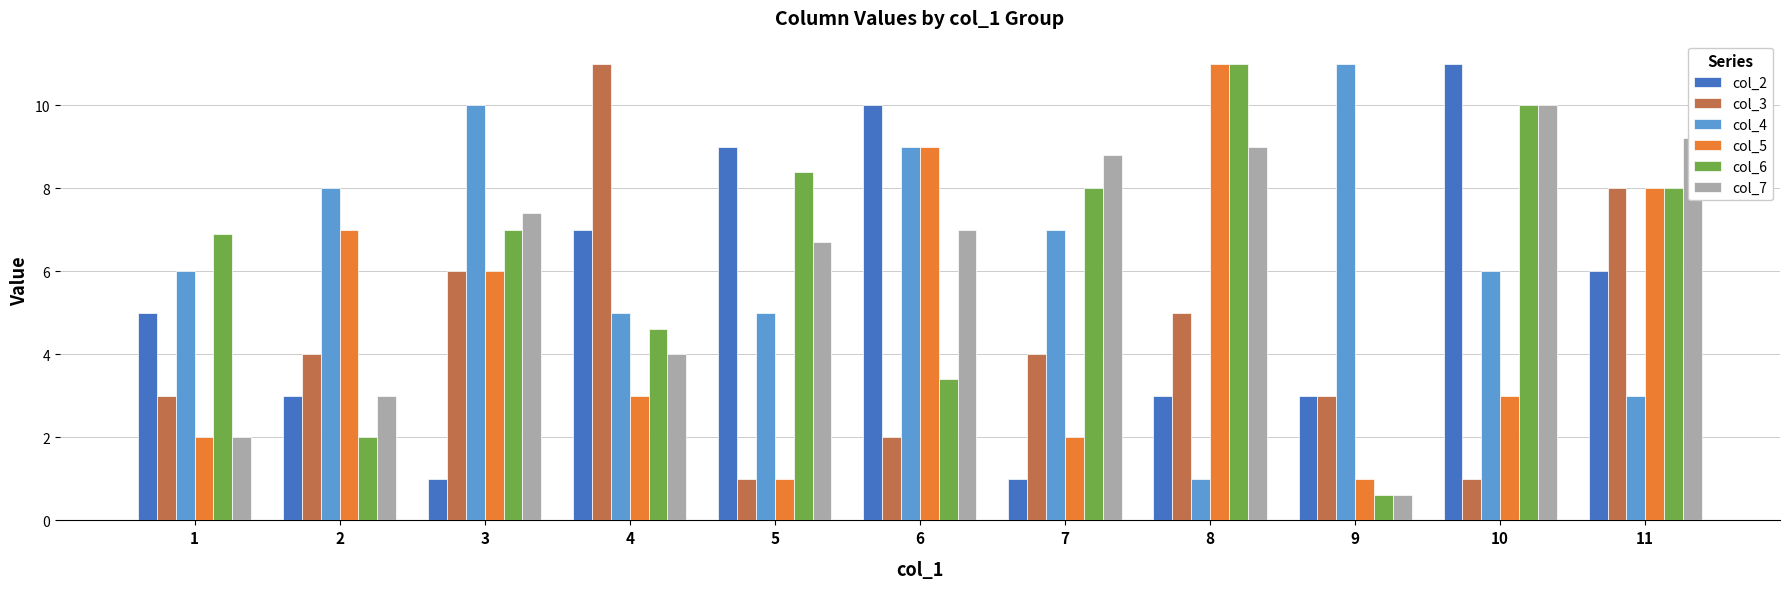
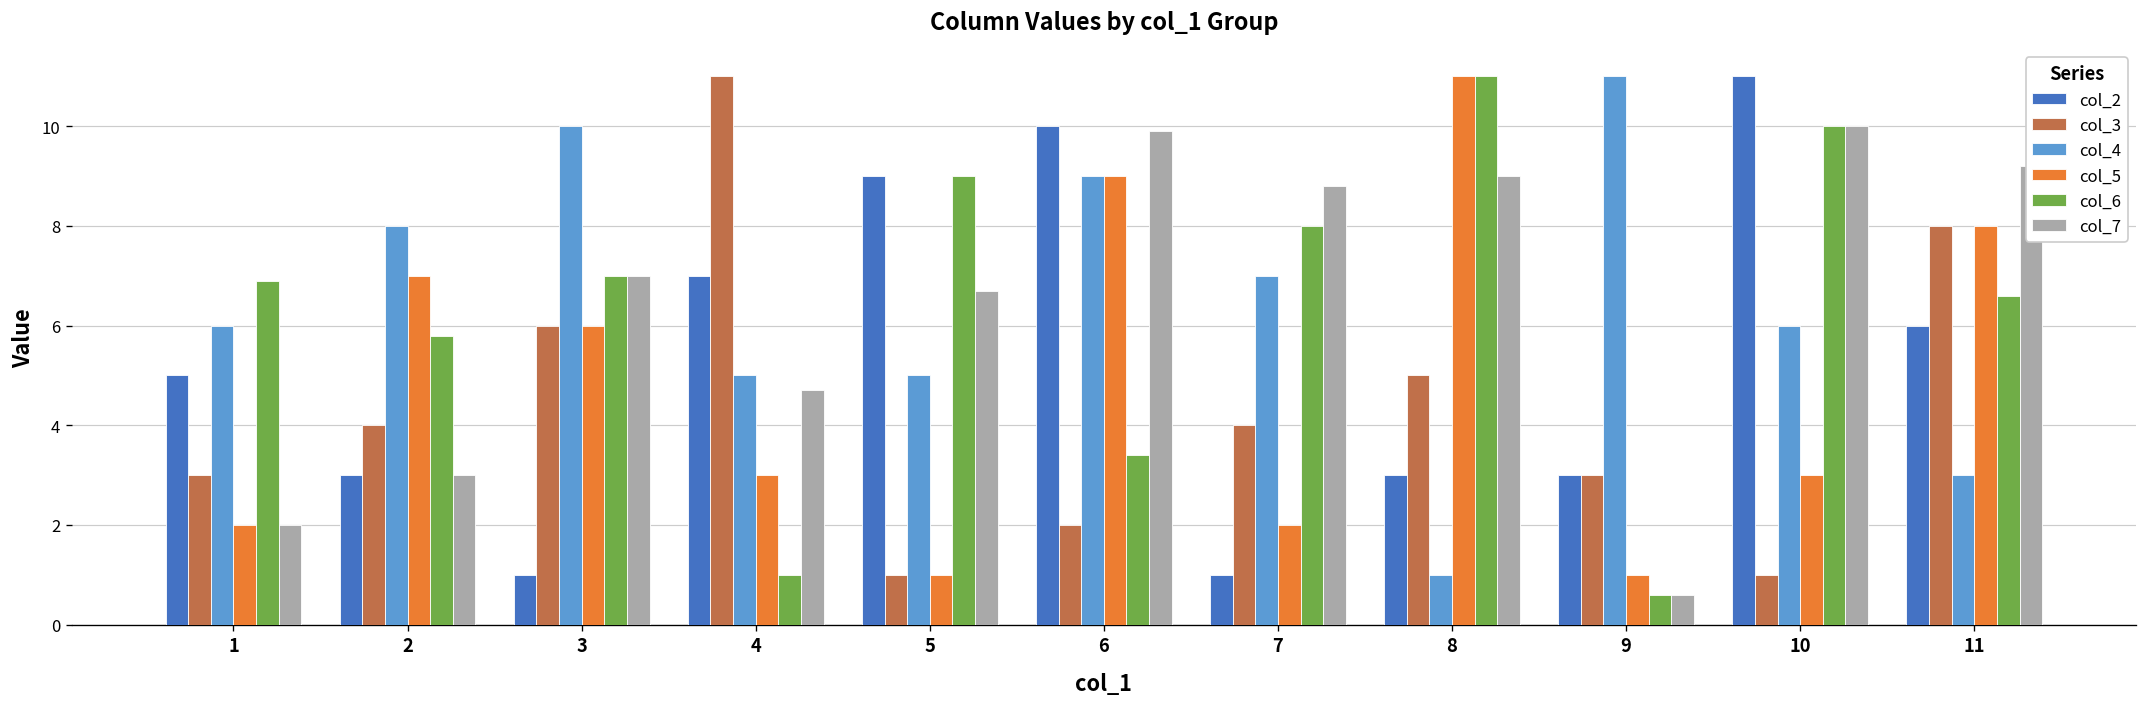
  {
    "col_6": {
      "1": 6.9,
-     "2": 2.0,
+     "2": 5.8,
      "3": 7.0,
-     "4": 4.6,
-     "5": 8.4,
+     "4": 1.0,
+     "5": 9.0,
      "6": 3.4,
      "7": 8.0,
      "8": 11.0,
      "9": 0.6,
      "10": 10.0,
-     "11": 8.0
+     "11": 6.6
    },
    "col_7": {
      "1": 2.0,
      "2": 3.0,
-     "3": 7.4,
-     "4": 4.0,
+     "3": 7.0,
+     "4": 4.7,
      "5": 6.7,
-     "6": 7.0,
+     "6": 9.9,
      "7": 8.8,
      "8": 9.0,
      "9": 0.6,
      "10": 10.0
    }
  }
